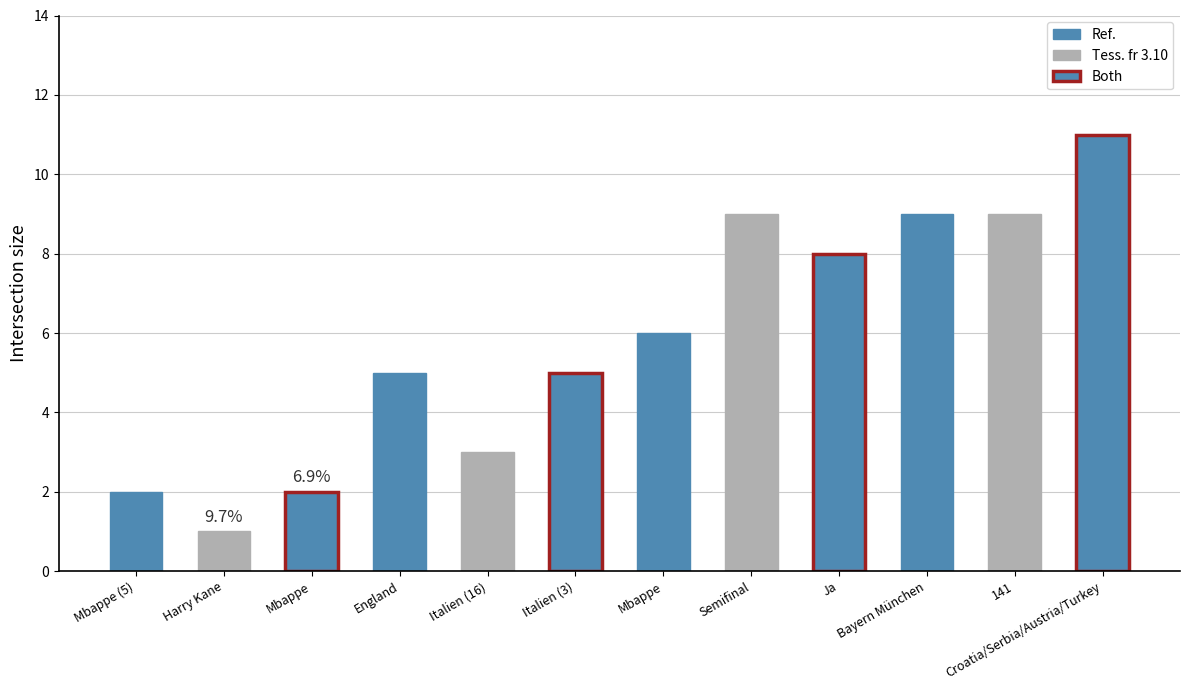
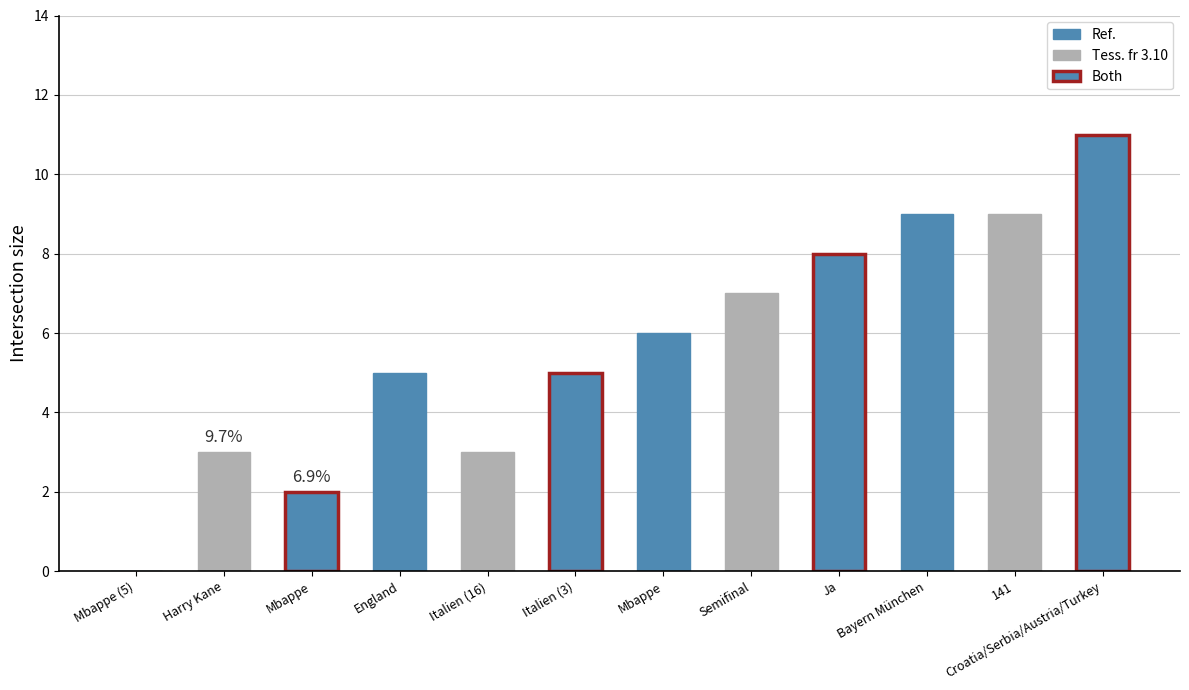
  {
-   "Mbappe (5)": 2,
-   "Harry Kane": 1,
+   "Mbappe (5)": 0,
+   "Harry Kane": 3,
    "England": 5,
    "Italien (16)": 3,
    "Italien (3)": 5,
-   "Semifinal": 9,
+   "Semifinal": 7,
    "Ja": 8,
    "Bayern München": 9,
    "141": 9,
    "Croatia/Serbia/Austria/Turkey": 11
  }
